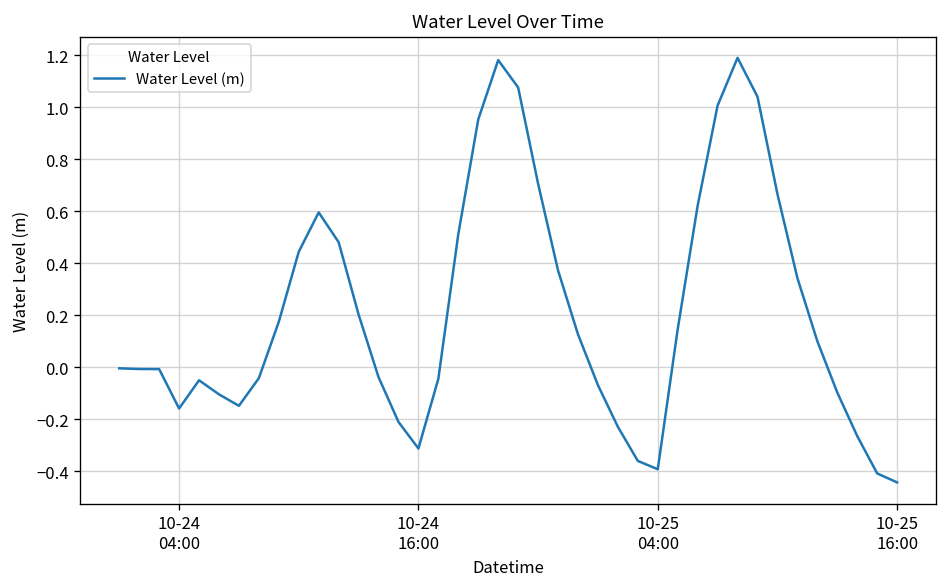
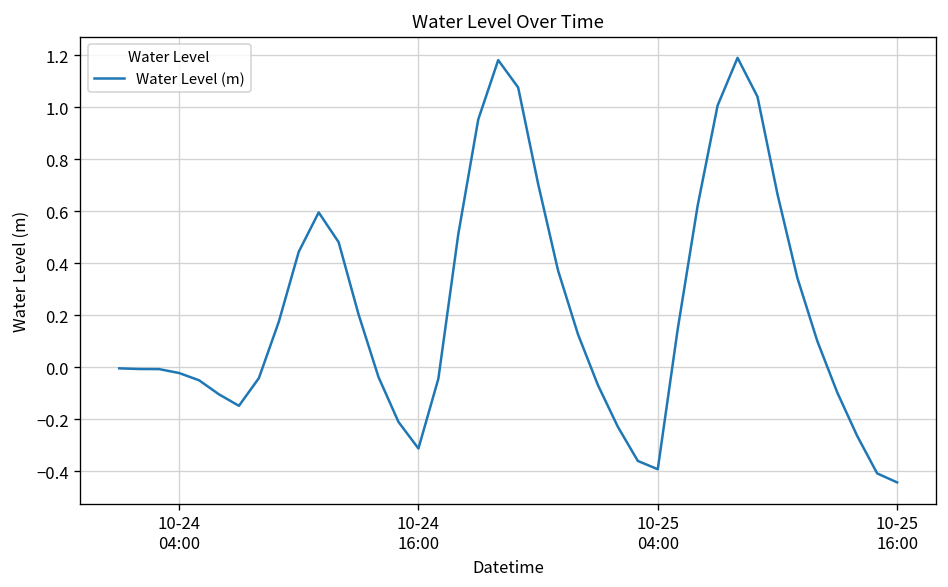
  {
-   "10-24 04:00": -0.16,
+   "10-24 04:00": -0.02,
    "10-24 16:00": -0.31,
    "10-25 04:00": -0.39,
    "10-25 16:00": -0.44
  }
